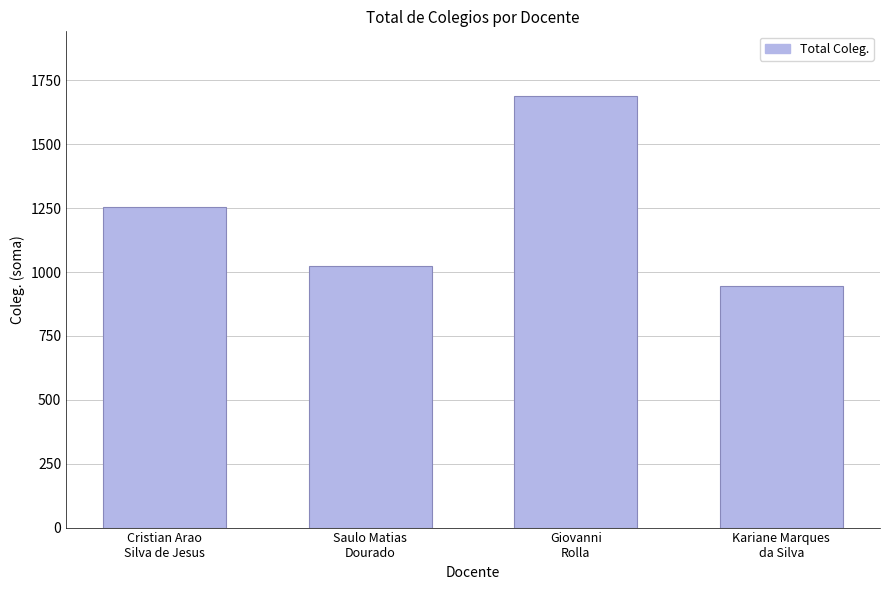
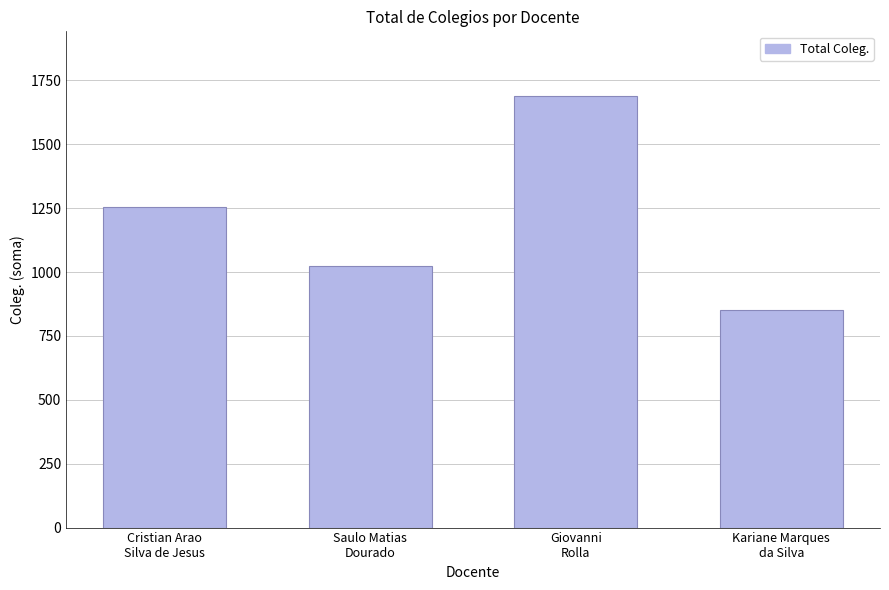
  {
    "Cristian Arao Silva de Jesus": 1250,
    "Saulo Matias Dourado": 1030,
    "Giovanni Rolla": 1690,
-   "Kariane Marques da Silva": 950
+   "Kariane Marques da Silva": 850
  }
